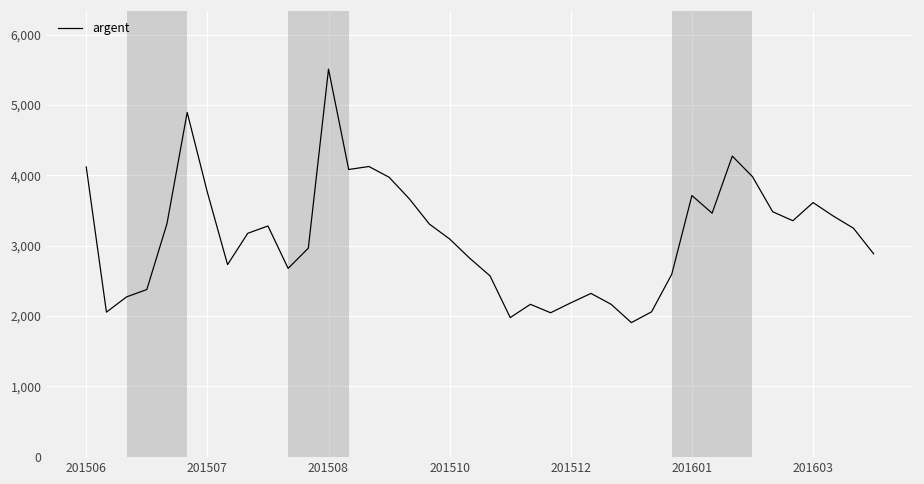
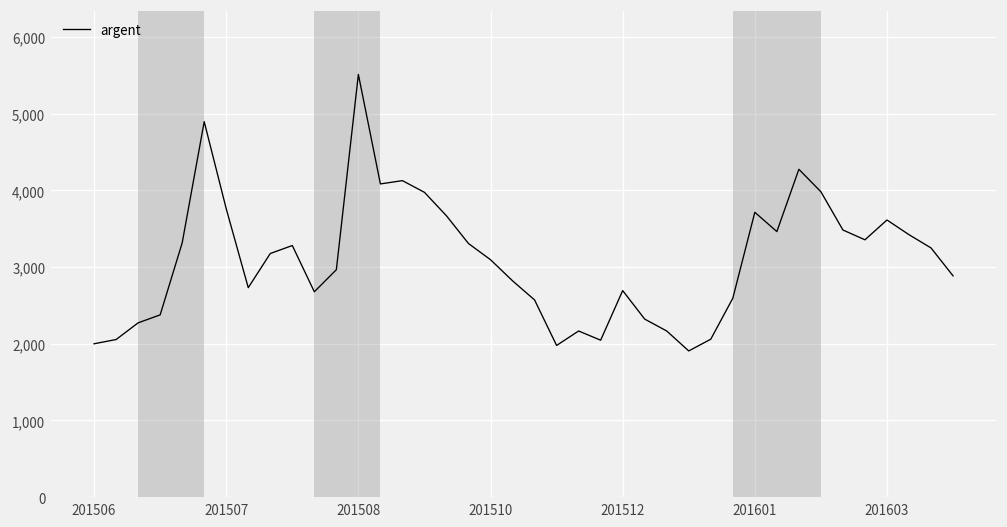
  {
-   "201506": "4,100",
+   "201506": "2,000",
    "201507": "3,800",
    "201508": "5,500",
    "201510": "3,100",
-   "201512": "2,200",
+   "201512": "2,700",
    "201601": "3,700",
    "201603": "3,600"
  }
